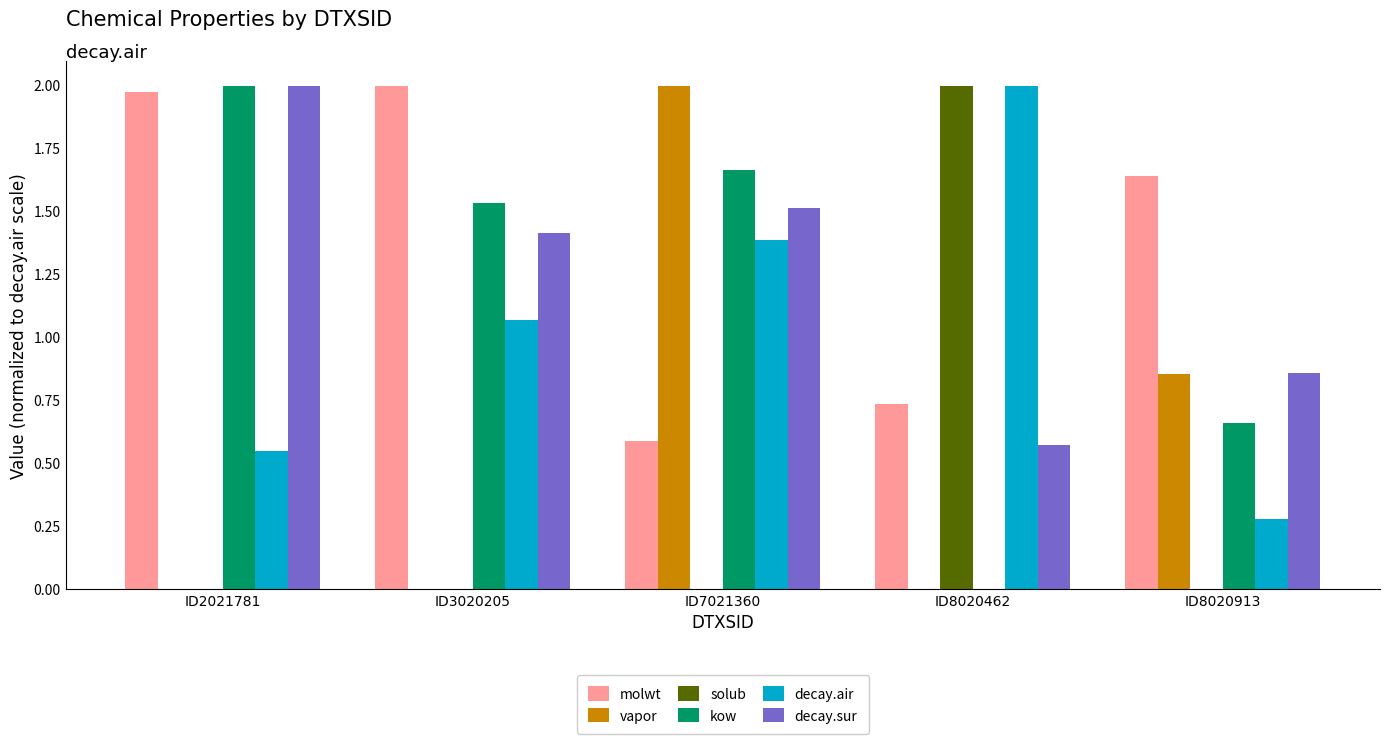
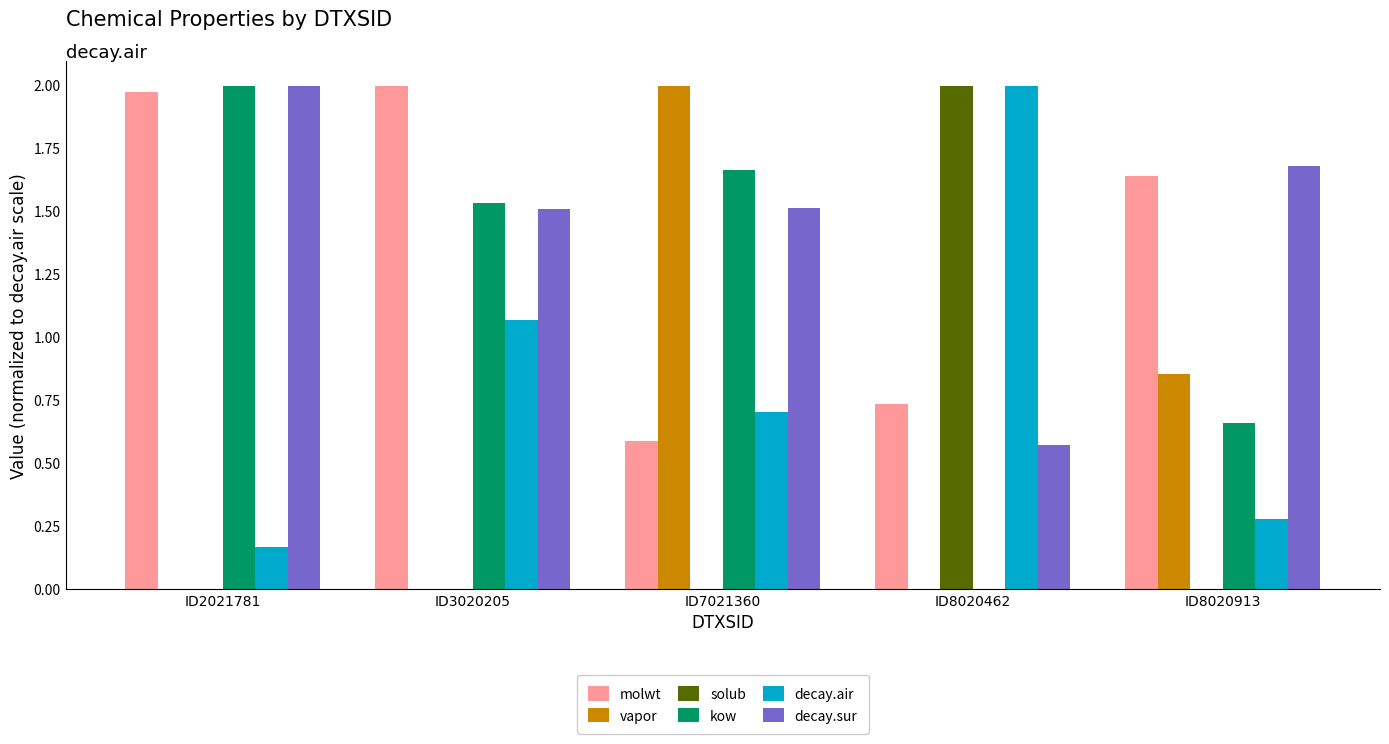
  {
    "molwt": {
      "ID2021781": 1.97,
      "ID3020205": 2.00,
      "ID7021360": 0.59,
      "ID8020462": 0.74,
      "ID8020913": 1.64
    },
    "vapor": {
      "ID7021360": 2.00,
      "ID8020913": 0.85
    },
    "solub": {
      "ID8020462": 2.00
    },
    "kow": {
      "ID2021781": 2.00,
      "ID3020205": 1.53,
      "ID7021360": 1.66,
      "ID8020913": 0.66
    },
    "decay.air": {
-     "ID2021781": 0.55,
+     "ID2021781": 0.17,
      "ID3020205": 1.07,
-     "ID7021360": 1.38,
+     "ID7021360": 0.70,
      "ID8020462": 2.00,
      "ID8020913": 0.28
    },
    "decay.sur": {
      "ID2021781": 2.00,
-     "ID3020205": 1.42,
+     "ID3020205": 1.51,
      "ID7021360": 1.51,
      "ID8020462": 0.57,
-     "ID8020913": 0.86
+     "ID8020913": 1.68
    }
  }
